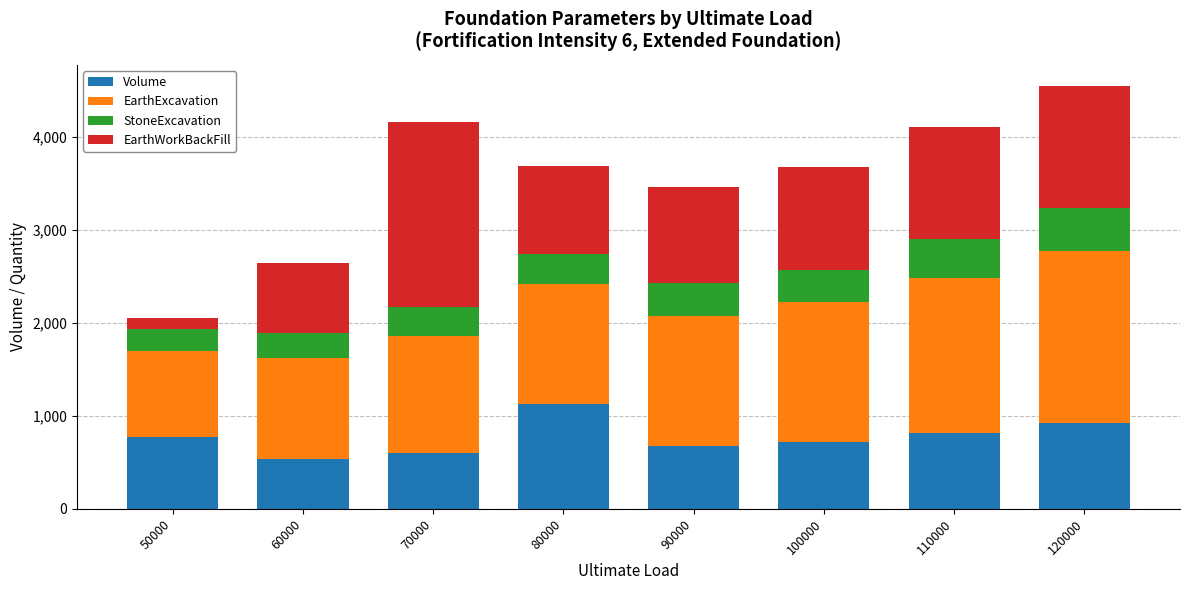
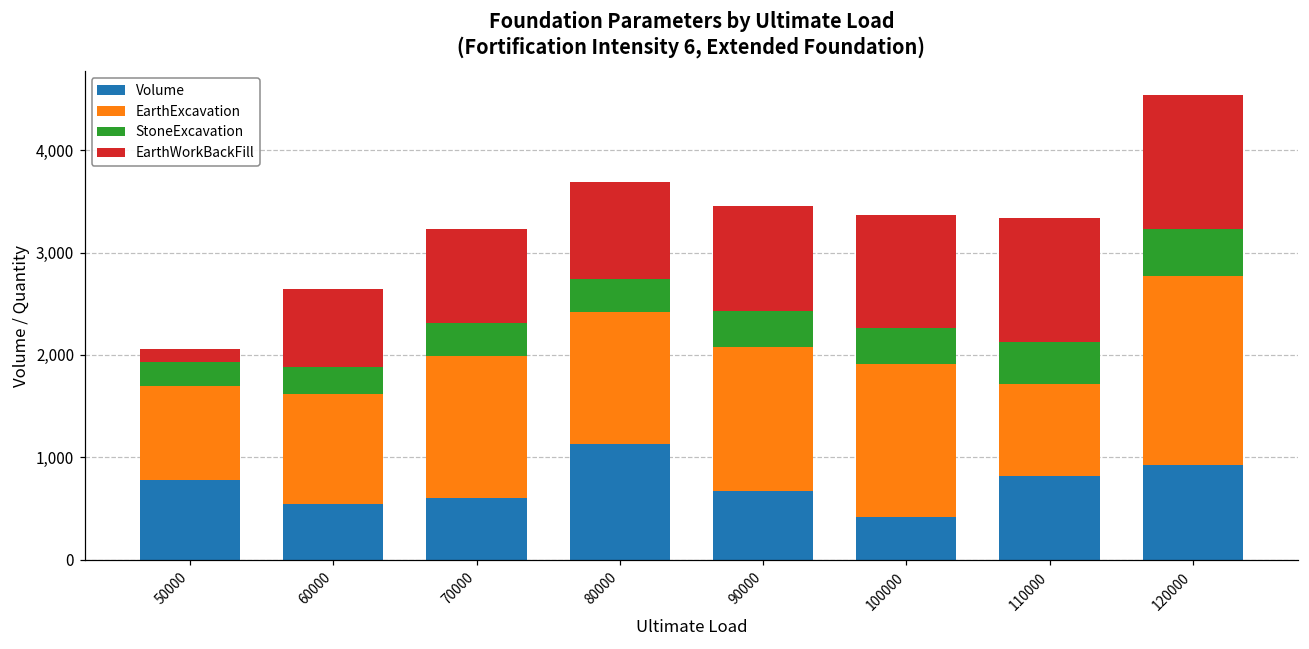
  {
    "Volume": {
      "50000": "800",
      "60000": "500",
      "70000": "600",
      "80000": "1,100",
      "90000": "700",
-     "100000": "700",
+     "100000": "400",
      "110000": "800",
      "120000": "900"
    },
    "EarthExcavation": {
      "50000": "900",
      "60000": "1,100",
-     "70000": "1,300",
+     "70000": "1,400",
      "80000": "1,300",
      "90000": "1,400",
      "100000": "1,500",
-     "110000": "1,700",
+     "110000": "900",
      "120000": "1,800"
    },
    "StoneExcavation": {
      "50000": "200",
      "60000": "300",
      "70000": "300",
      "80000": "300",
      "90000": "400",
      "100000": "400",
      "110000": "400",
      "120000": "500"
    },
    "EarthWorkBackFill": {
      "50000": "100",
      "60000": "800",
-     "70000": "2,000",
+     "70000": "900",
      "80000": "900",
      "90000": "1,000",
      "100000": "1,100",
      "110000": "1,200",
      "120000": "1,300"
    }
  }
